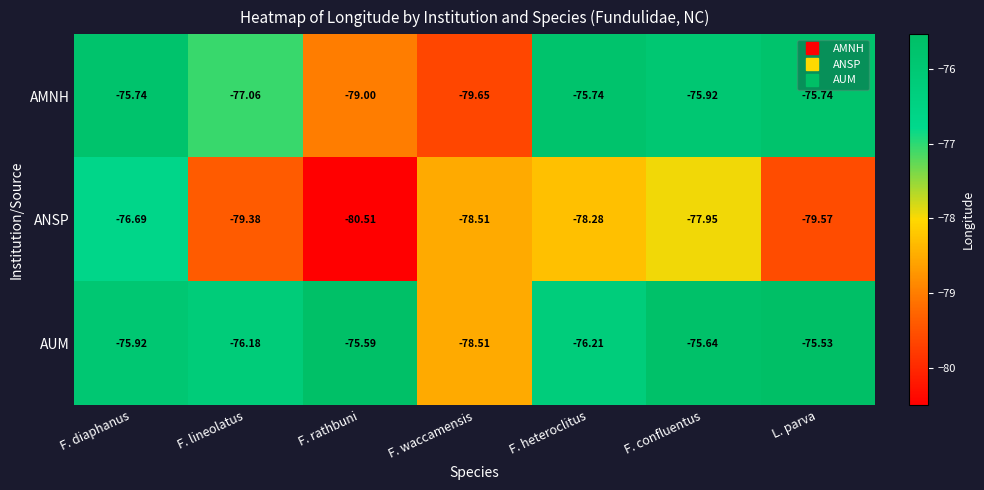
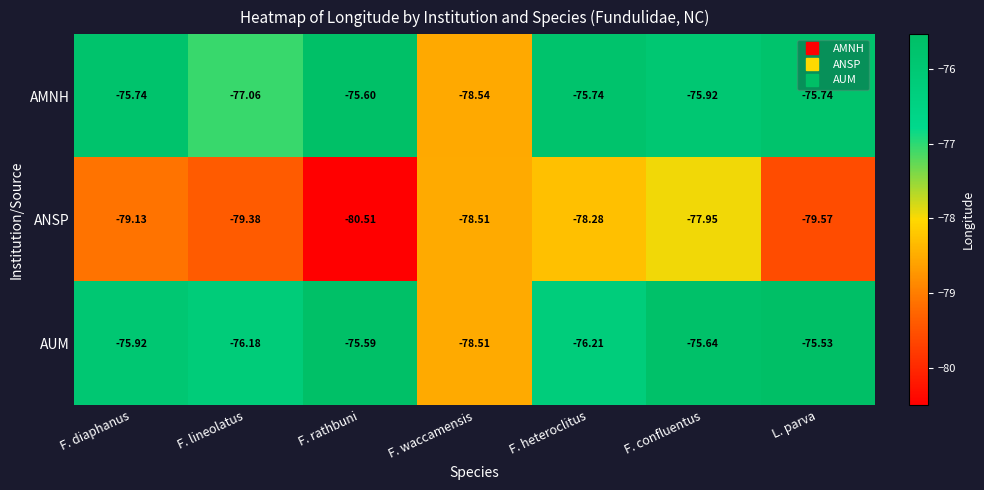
  {
    "AMNH": {
      "F. diaphanus": -75.74,
      "F. lineolatus": -77.06,
-     "F. rathbuni": -79.00,
-     "F. waccamensis": -79.65,
+     "F. rathbuni": -75.60,
+     "F. waccamensis": -78.54,
      "F. heteroclitus": -75.74,
      "F. confluentus": -75.92,
      "L. parva": -75.74
    },
    "ANSP": {
-     "F. diaphanus": -76.69,
+     "F. diaphanus": -79.13,
      "F. lineolatus": -79.38,
      "F. rathbuni": -80.51,
      "F. waccamensis": -78.51,
      "F. heteroclitus": -78.28,
      "F. confluentus": -77.95,
      "L. parva": -79.57
    },
    "AUM": {
      "F. diaphanus": -75.92,
      "F. lineolatus": -76.18,
      "F. rathbuni": -75.59,
      "F. waccamensis": -78.51,
      "F. heteroclitus": -76.21,
      "F. confluentus": -75.64,
      "L. parva": -75.53
    }
  }
